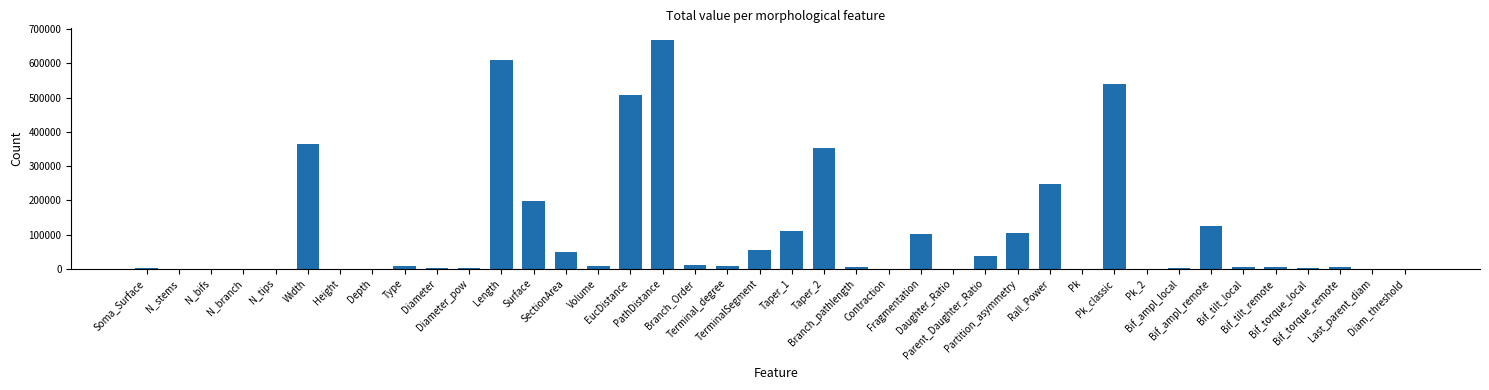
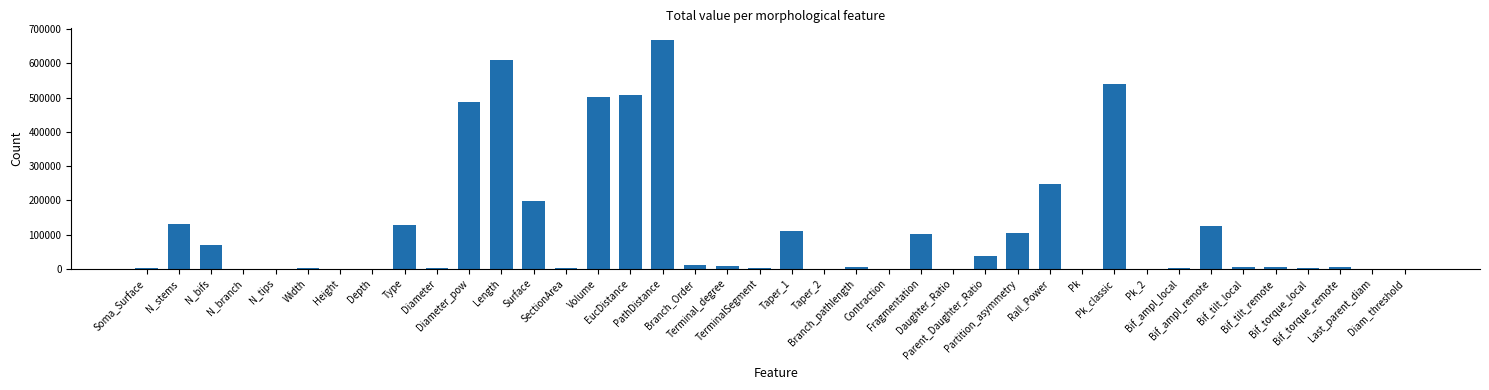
  {
-   "N_stems": 0,
-   "N_bifs": 0,
-   "Width": 360000,
-   "Type": 10000,
-   "Diameter_pow": 0,
+   "N_stems": 130000,
+   "N_bifs": 70000,
+   "Width": 0,
+   "Type": 130000,
+   "Diameter_pow": 490000,
    "Length": 610000,
    "Surface": 200000,
-   "SectionArea": 50000,
-   "Volume": 10000,
+   "SectionArea": 0,
+   "Volume": 500000,
    "EucDistance": 510000,
    "PathDistance": 670000,
    "Branch_Order": 10000,
-   "TerminalSegment": 50000,
+   "TerminalSegment": 0,
    "Taper_1": 110000,
-   "Taper_2": 350000,
+   "Taper_2": 0,
    "Fragmentation": 100000,
    "Parent_Daughter_Ratio": 40000,
    "Partition_asymmetry": 100000,
    "Rall_Power": 250000,
    "Pk_classic": 540000,
    "Bif_ampl_remote": 120000
  }
